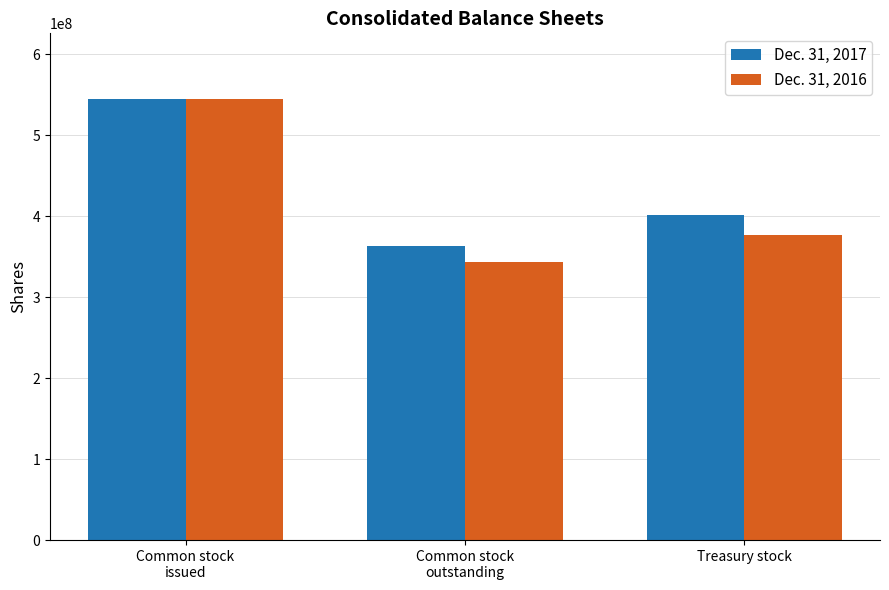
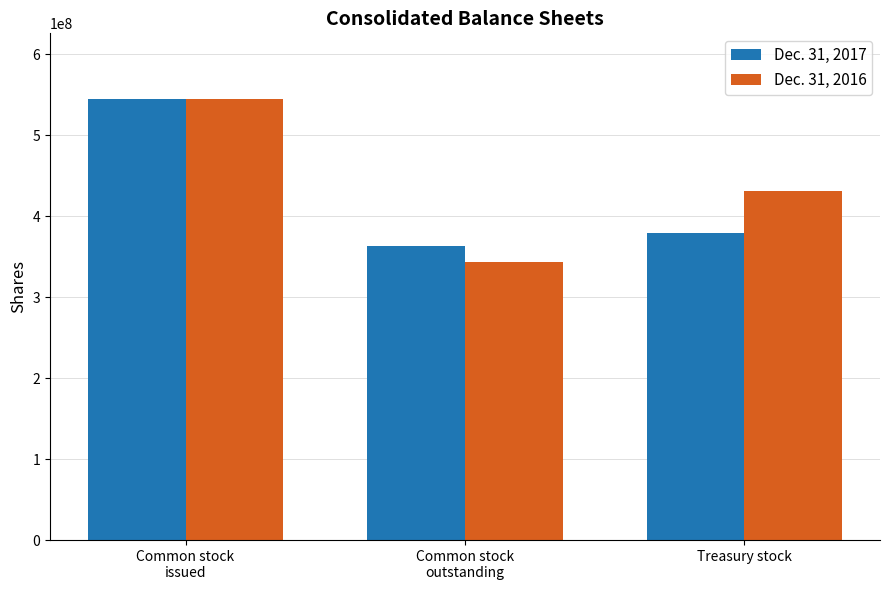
  {
    "Dec. 31, 2017": {
      "Common stock issued": 540000000,
      "Common stock outstanding": 360000000,
-     "Treasury stock": 400000000
+     "Treasury stock": 380000000
    },
    "Dec. 31, 2016": {
      "Common stock issued": 540000000,
      "Common stock outstanding": 340000000,
-     "Treasury stock": 380000000
+     "Treasury stock": 430000000
    }
  }
